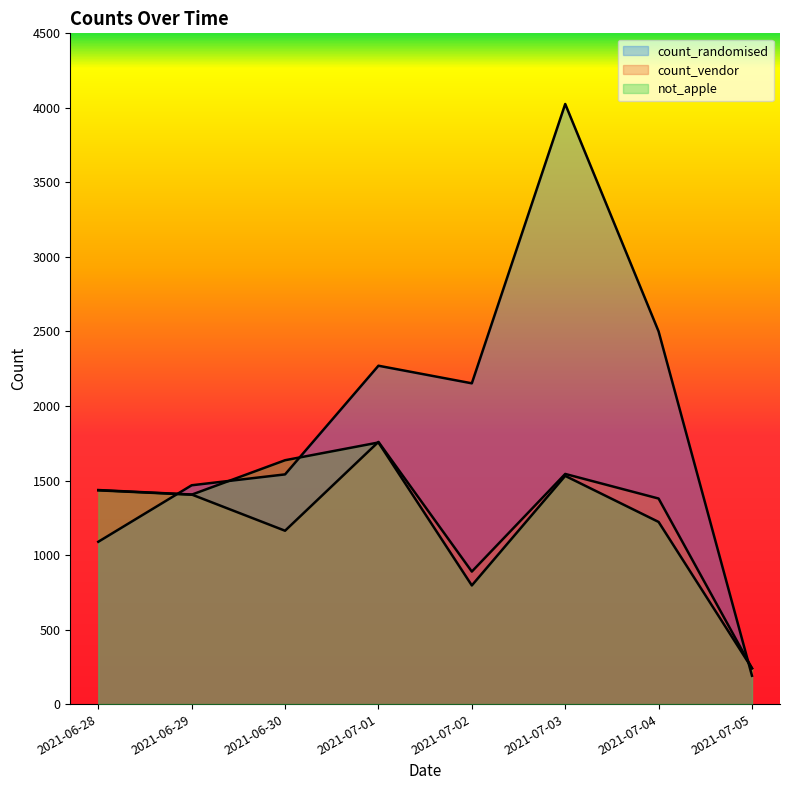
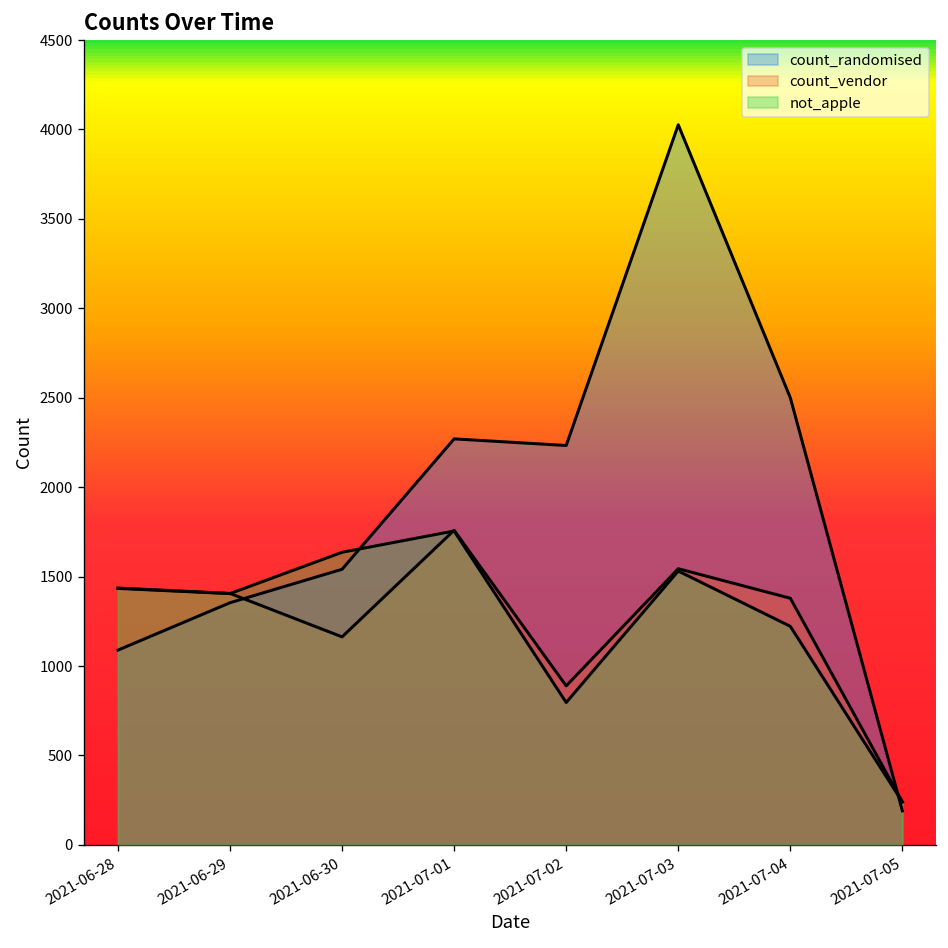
  {
    "count_randomised": {
      "2021-06-28": 1090,
-     "2021-06-29": 1470,
+     "2021-06-29": 1350,
      "2021-06-30": 1540,
      "2021-07-01": 2270,
-     "2021-07-02": 2150,
+     "2021-07-02": 2230,
      "2021-07-03": 4030,
      "2021-07-04": 2500,
      "2021-07-05": 190
    },
    "count_vendor": {
      "2021-06-30": 1160,
      "2021-07-02": 890,
      "2021-07-04": 1380
    },
    "not_apple": {
      "2021-06-30": 1640,
      "2021-07-02": 800,
      "2021-07-04": 1220
    }
  }
